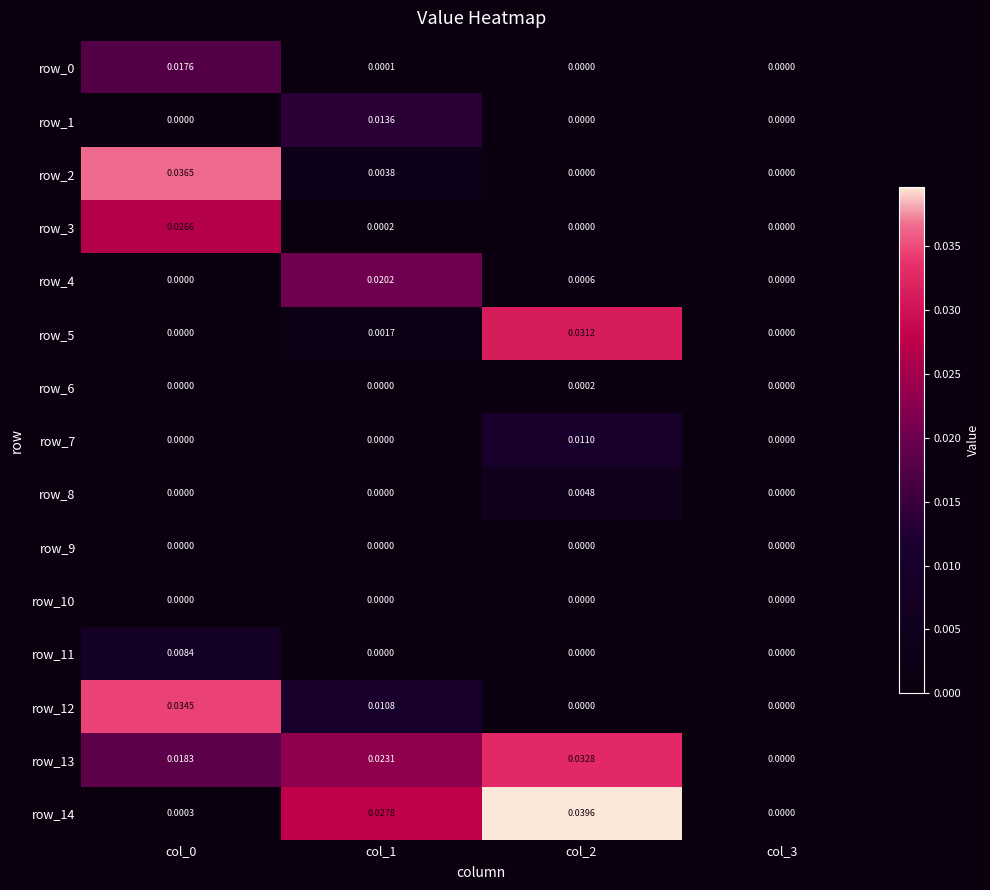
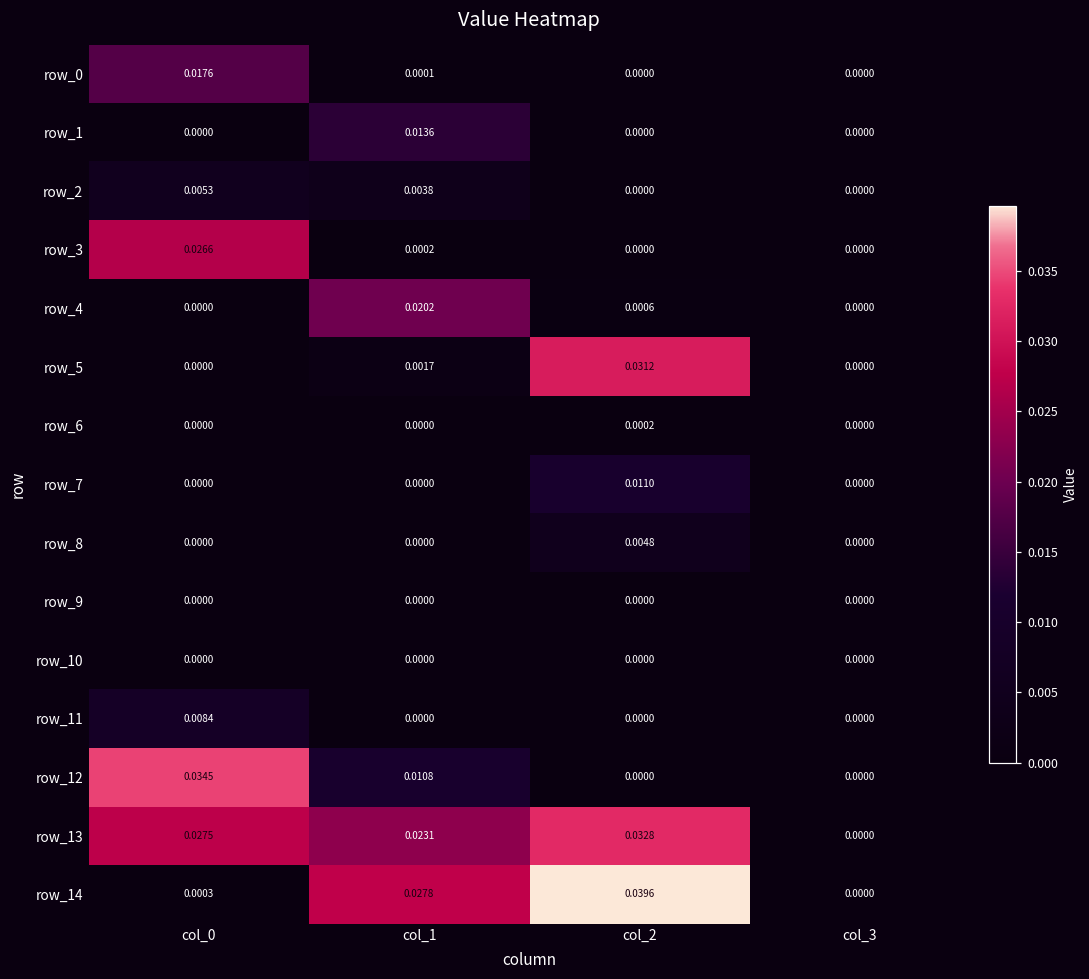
  {
    "row_0": {
      "col_0": 0.0176,
      "col_1": 0.0001,
      "col_2": 0.0000,
      "col_3": 0.0000
    },
    "row_1": {
      "col_0": 0.0000,
      "col_1": 0.0136,
      "col_2": 0.0000,
      "col_3": 0.0000
    },
    "row_2": {
-     "col_0": 0.0365,
+     "col_0": 0.0053,
      "col_1": 0.0038,
      "col_2": 0.0000,
      "col_3": 0.0000
    },
    "row_3": {
      "col_0": 0.0266,
      "col_1": 0.0002,
      "col_2": 0.0000,
      "col_3": 0.0000
    },
    "row_4": {
      "col_0": 0.0000,
      "col_1": 0.0202,
      "col_2": 0.0006,
      "col_3": 0.0000
    },
    "row_5": {
      "col_0": 0.0000,
      "col_1": 0.0017,
      "col_2": 0.0312,
      "col_3": 0.0000
    },
    "row_6": {
      "col_0": 0.0000,
      "col_1": 0.0000,
      "col_2": 0.0002,
      "col_3": 0.0000
    },
    "row_7": {
      "col_0": 0.0000,
      "col_1": 0.0000,
      "col_2": 0.0110,
      "col_3": 0.0000
    },
    "row_8": {
      "col_0": 0.0000,
      "col_1": 0.0000,
      "col_2": 0.0048,
      "col_3": 0.0000
    },
    "row_9": {
      "col_0": 0.0000,
      "col_1": 0.0000,
      "col_2": 0.0000,
      "col_3": 0.0000
    },
    "row_10": {
      "col_0": 0.0000,
      "col_1": 0.0000,
      "col_2": 0.0000,
      "col_3": 0.0000
    },
    "row_11": {
      "col_0": 0.0084,
      "col_1": 0.0000,
      "col_2": 0.0000,
      "col_3": 0.0000
    },
    "row_12": {
      "col_0": 0.0345,
      "col_1": 0.0108,
      "col_2": 0.0000,
      "col_3": 0.0000
    },
    "row_13": {
-     "col_0": 0.0183,
+     "col_0": 0.0275,
      "col_1": 0.0231,
      "col_2": 0.0328,
      "col_3": 0.0000
    },
    "row_14": {
      "col_0": 0.0003,
      "col_1": 0.0278,
      "col_2": 0.0396,
      "col_3": 0.0000
    }
  }
